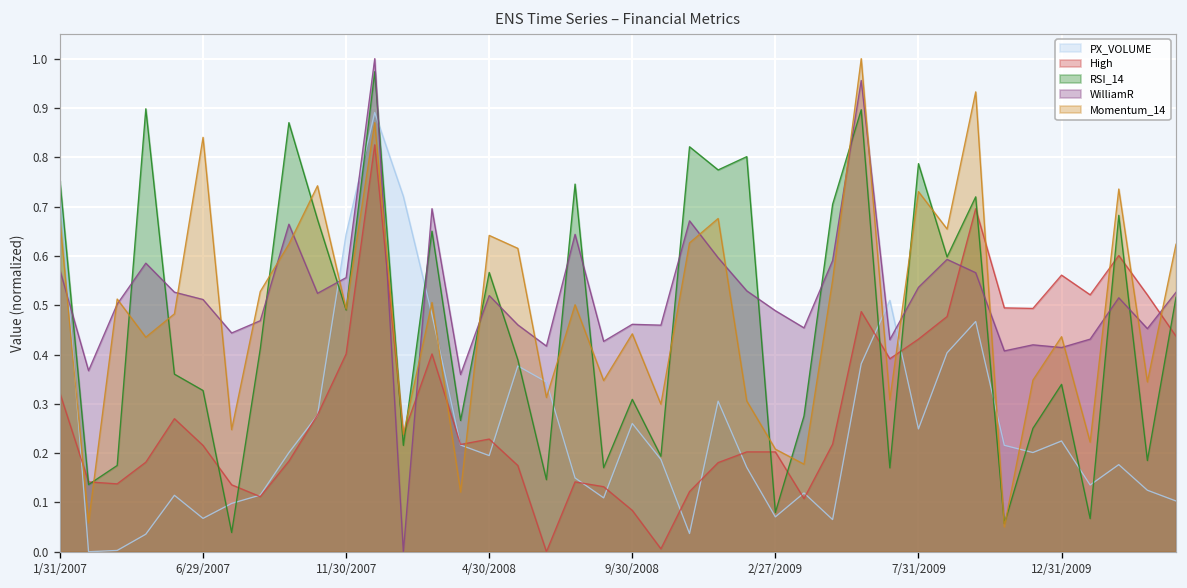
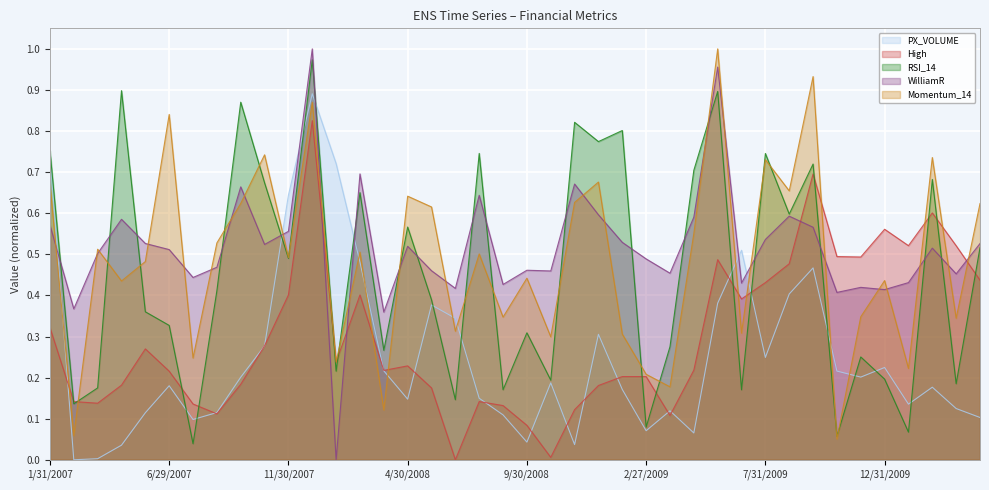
  {
    "PX_VOLUME": {
      "1/31/2007": 0.74,
-     "6/29/2007": 0.07,
+     "6/29/2007": 0.18,
      "11/30/2007": 0.64,
-     "4/30/2008": 0.19,
-     "9/30/2008": 0.26,
+     "4/30/2008": 0.15,
+     "9/30/2008": 0.04,
      "2/27/2009": 0.07,
      "7/31/2009": 0.25,
      "12/31/2009": 0.22
    },
    "RSI_14": {
      "1/31/2007": 0.75,
      "6/29/2007": 0.33,
      "4/30/2008": 0.57,
      "9/30/2008": 0.31,
      "2/27/2009": 0.08,
-     "7/31/2009": 0.79,
-     "12/31/2009": 0.34
+     "7/31/2009": 0.75,
+     "12/31/2009": 0.20
    }
  }
